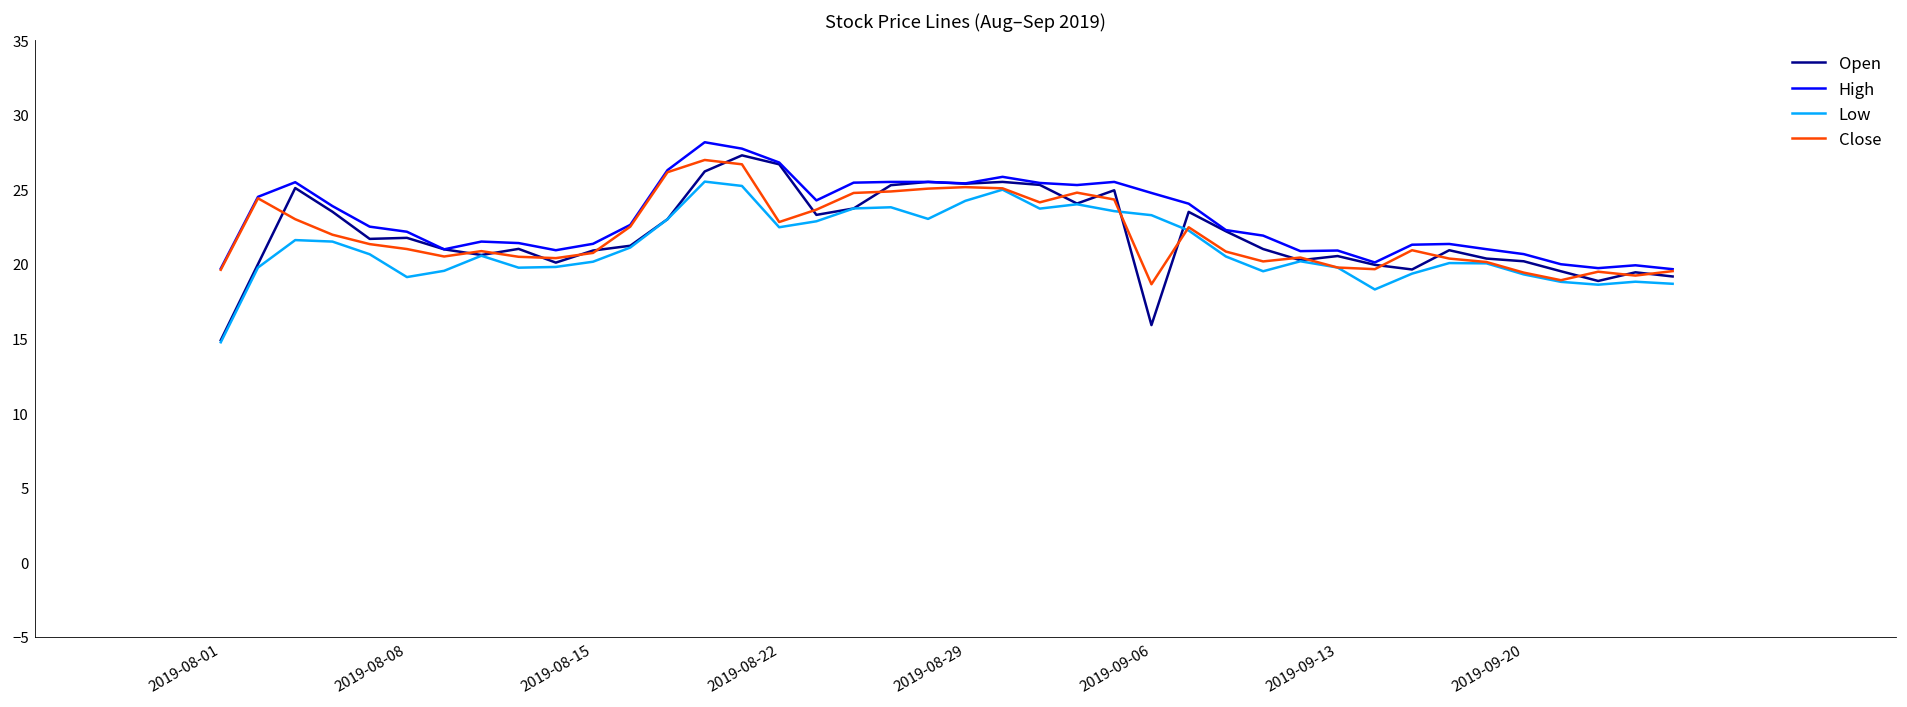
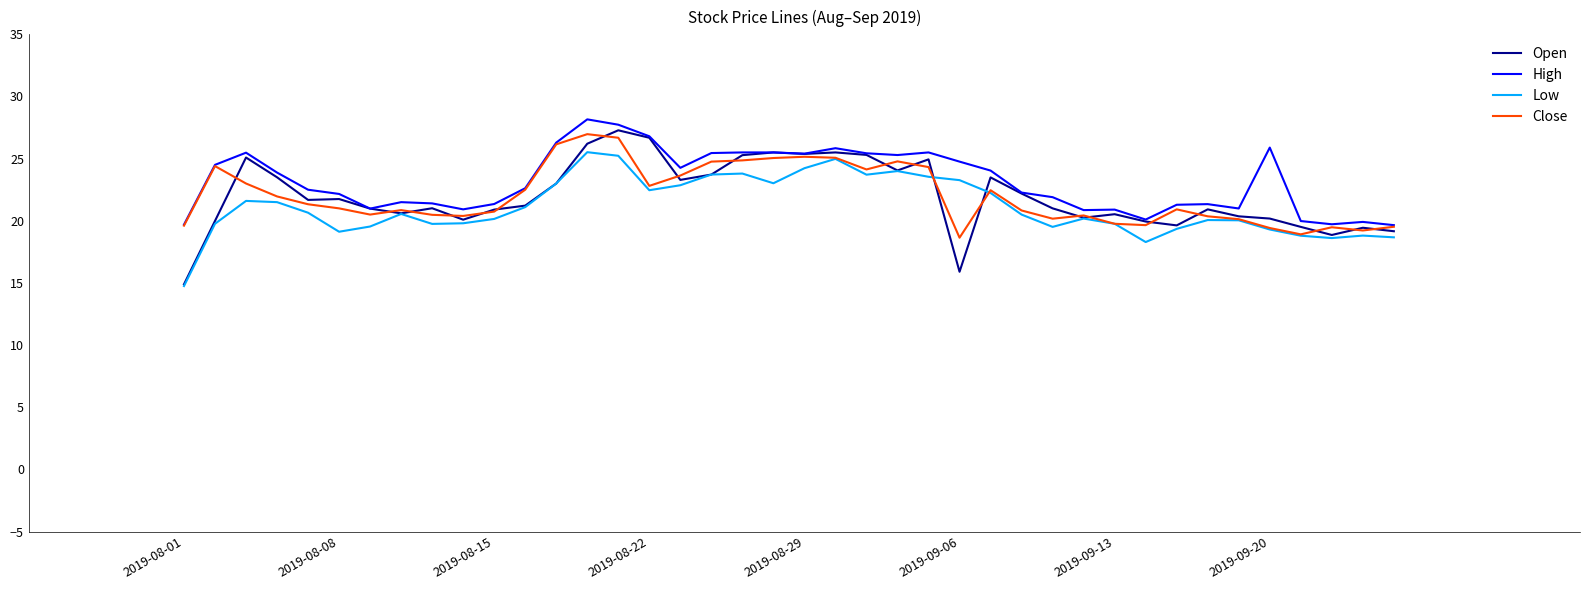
  {
    "Open": {
      "2019-08-08": 21.8,
      "2019-09-06": 15.9,
      "2019-09-13": 20.5,
      "2019-09-20": 20.2
    },
    "High": {
      "2019-08-08": 22.2,
      "2019-08-15": 21.4,
      "2019-09-06": 24.8,
      "2019-09-13": 20.9,
-     "2019-09-20": 20.7
+     "2019-09-20": 25.9
    },
    "Low": {
      "2019-08-08": 19.1,
      "2019-08-15": 20.2,
      "2019-08-22": 22.5,
      "2019-08-29": 24.2,
      "2019-09-06": 23.3
    },
    "Close": {
      "2019-08-08": 21.0,
      "2019-08-22": 22.8,
      "2019-08-29": 25.2,
      "2019-09-06": 18.6
    }
  }
